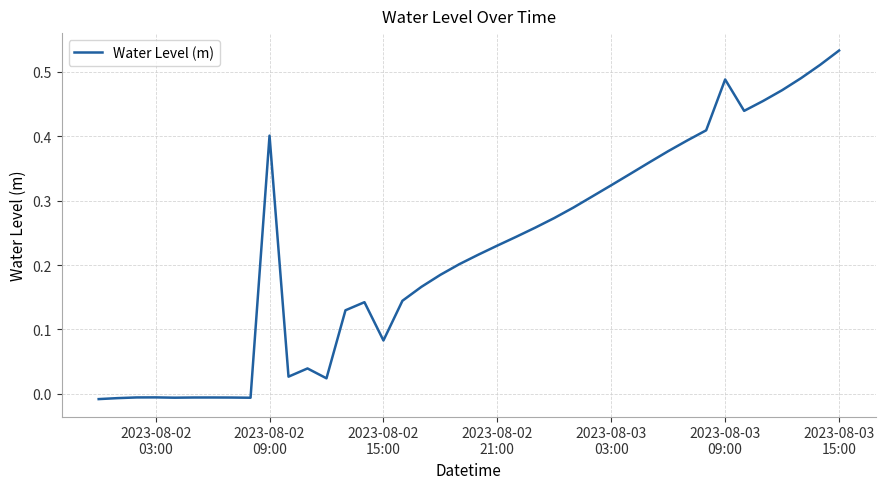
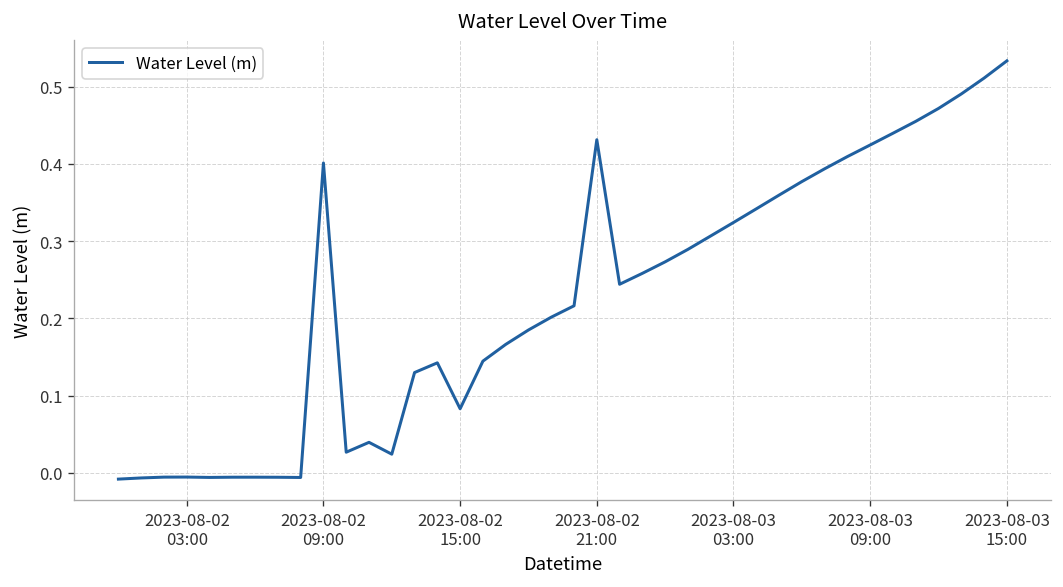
  {
    "2023-08-02 03:00": -0.01,
    "2023-08-02 09:00": 0.40,
    "2023-08-02 15:00": 0.08,
-   "2023-08-02 21:00": 0.23,
+   "2023-08-02 21:00": 0.43,
    "2023-08-03 03:00": 0.32,
-   "2023-08-03 09:00": 0.49,
+   "2023-08-03 09:00": 0.42,
    "2023-08-03 15:00": 0.53
  }
